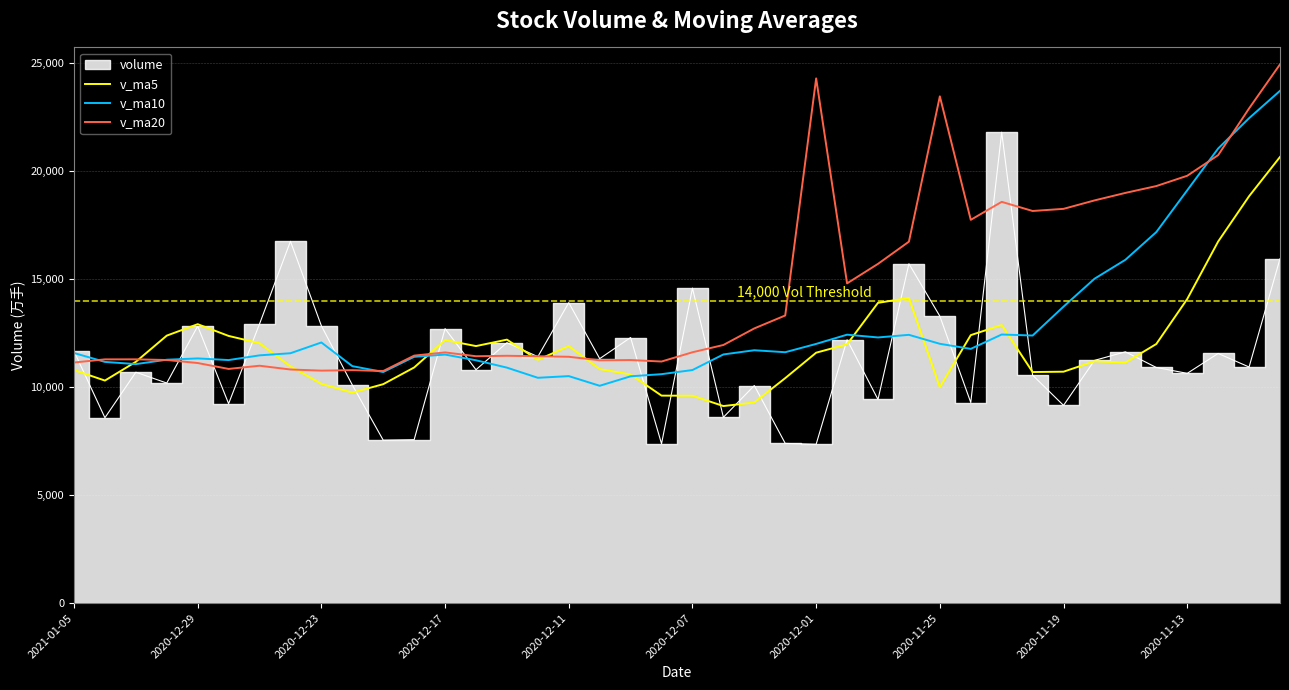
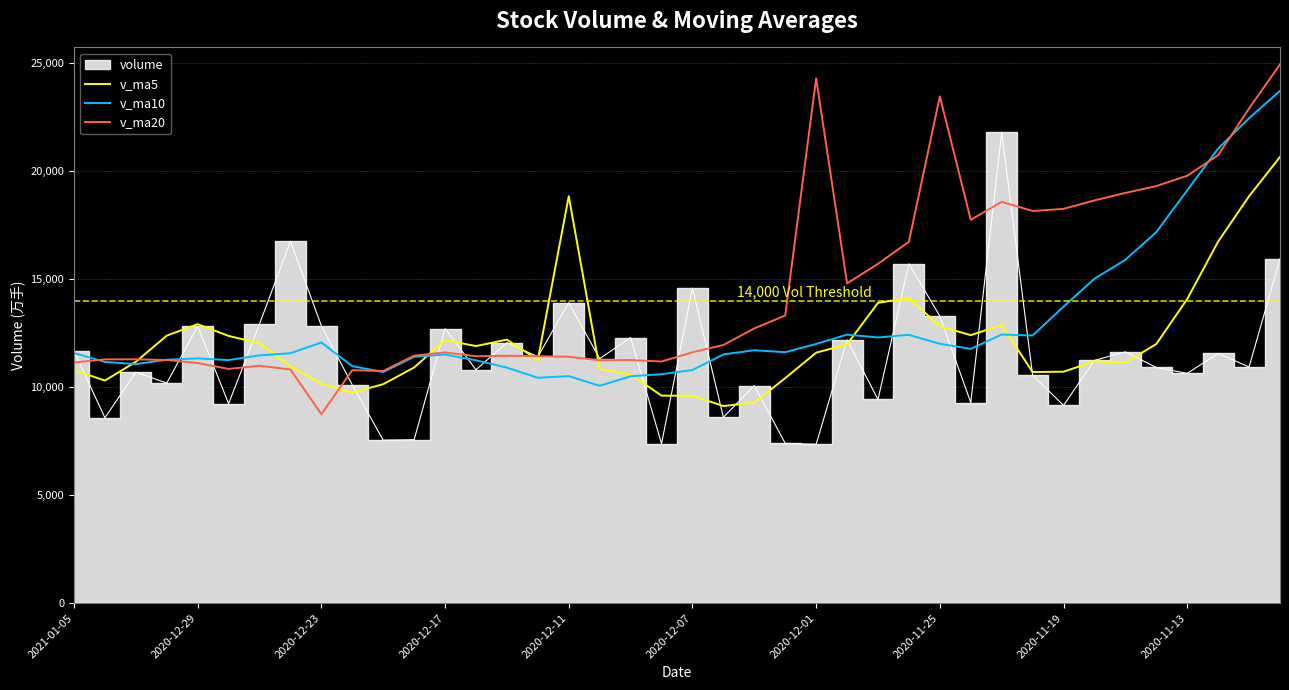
  {
    "v_ma5": {
      "2021-01-05": "10,800",
      "2020-12-23": "10,200",
      "2020-12-17": "12,200",
-     "2020-12-11": "11,900",
+     "2020-12-11": "18,800",
      "2020-12-07": "9,600",
      "2020-12-01": "11,600",
-     "2020-11-25": "10,000",
+     "2020-11-25": "12,800",
      "2020-11-19": "10,700",
      "2020-11-13": "14,100"
    },
    "v_ma10": {
      "2020-12-29": "11,300",
      "2020-12-23": "12,100",
      "2020-12-11": "10,500",
      "2020-12-07": "10,800",
      "2020-12-01": "12,000",
      "2020-11-25": "12,000",
      "2020-11-19": "13,700",
      "2020-11-13": "19,100"
    },
    "v_ma20": {
      "2021-01-05": "11,100",
      "2020-12-29": "11,100",
-     "2020-12-23": "10,800",
+     "2020-12-23": "8,800",
      "2020-12-11": "11,400",
      "2020-12-07": "11,600",
      "2020-12-01": "24,300",
      "2020-11-25": "23,500",
      "2020-11-19": "18,300",
      "2020-11-13": "19,800"
    }
  }
